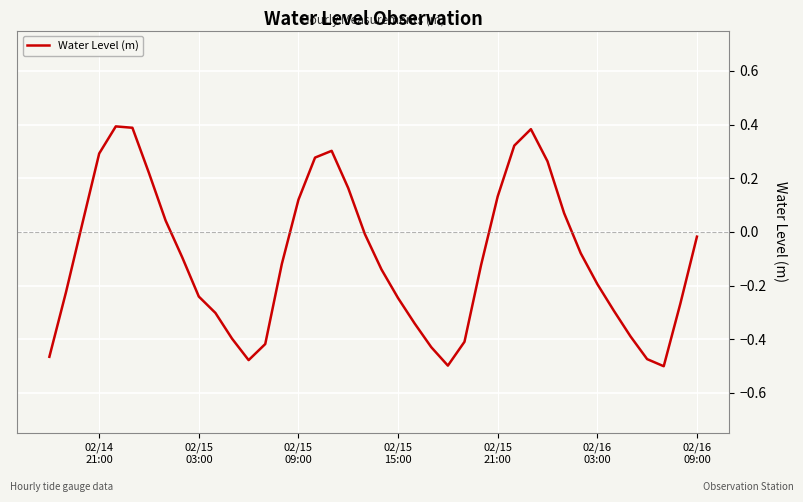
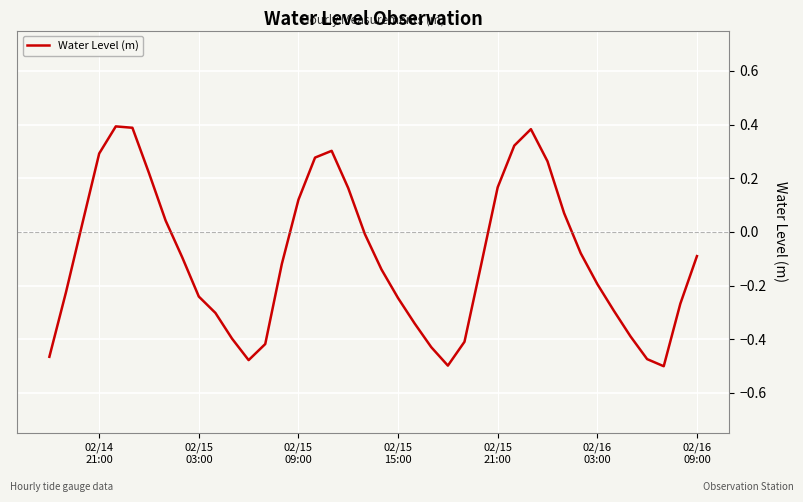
  {
    "02/14 21:00": 0.29,
    "02/15 03:00": -0.24,
    "02/15 09:00": 0.12,
    "02/15 15:00": -0.25,
-   "02/15 21:00": 0.13,
+   "02/15 21:00": 0.17,
    "02/16 03:00": -0.19,
-   "02/16 09:00": -0.02
+   "02/16 09:00": -0.09
  }
